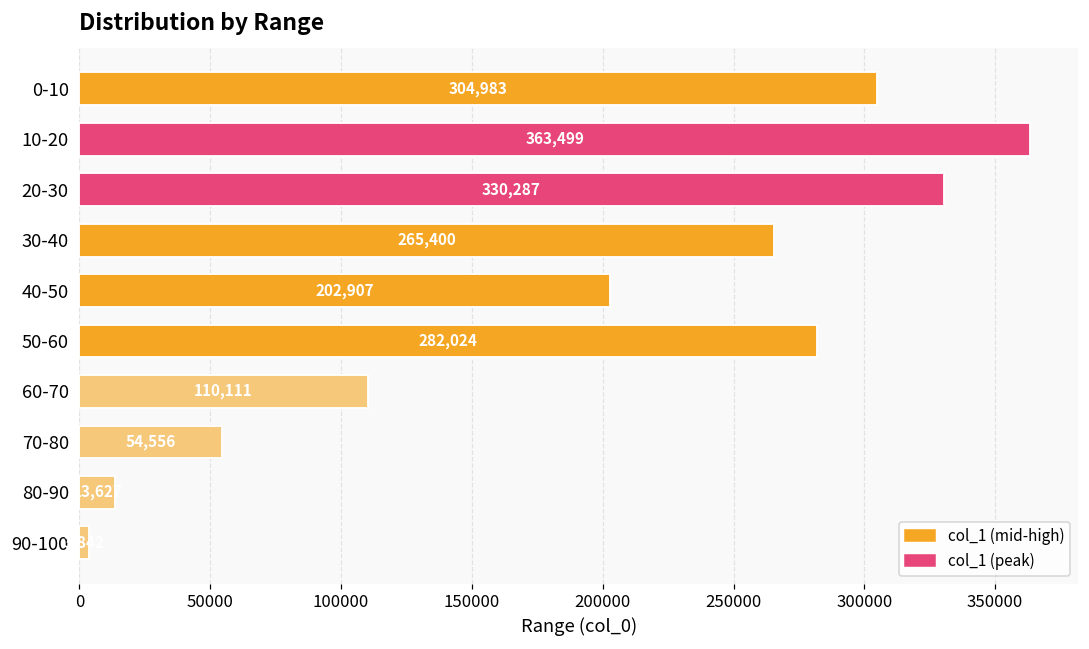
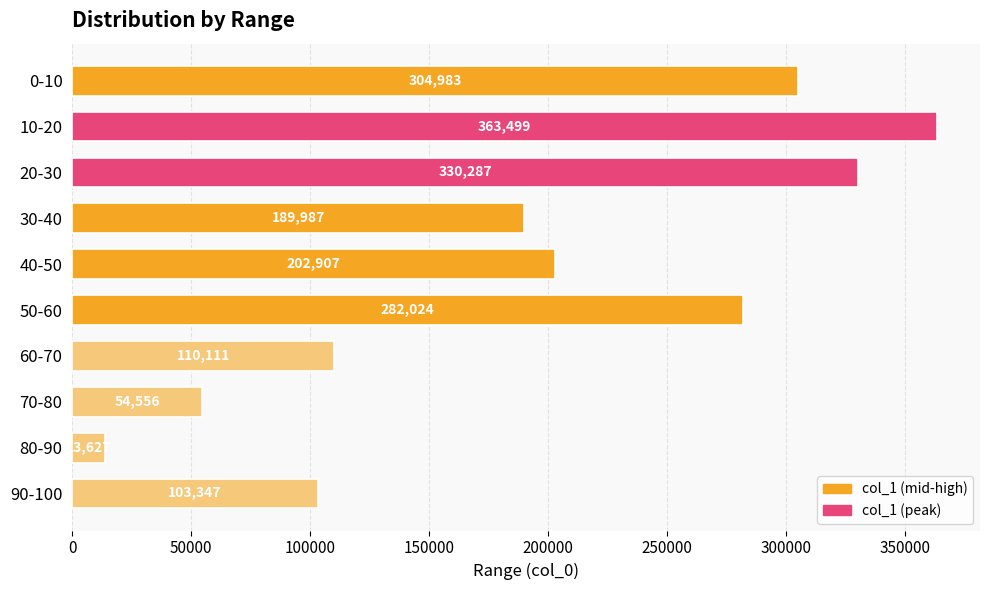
  {
    "0-10": "304,983",
    "10-20": "363,499",
    "20-30": "330,287",
-   "30-40": "265,400",
+   "30-40": "189,987",
    "40-50": "202,907",
    "50-60": "282,024",
    "60-70": "110,111",
    "70-80": "54,556",
    "80-90": "13,627",
-   "90-100": "4000"
+   "90-100": "103000"
  }
